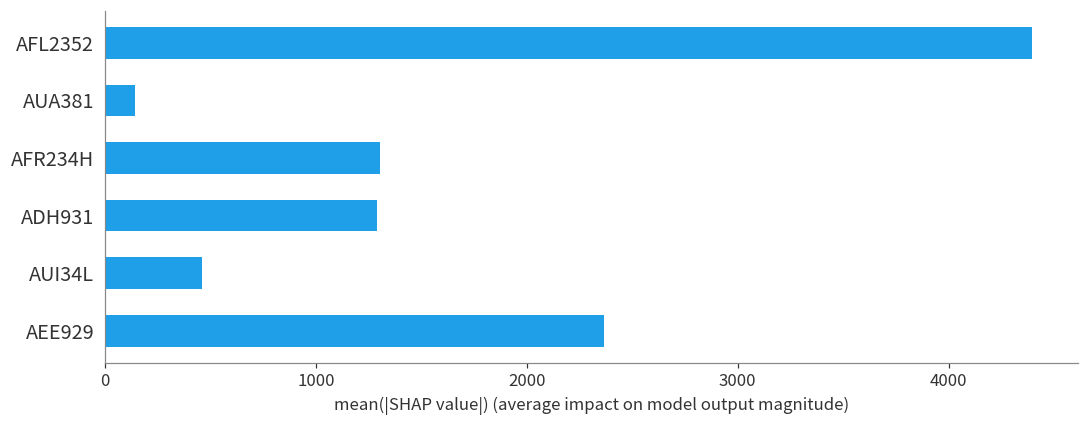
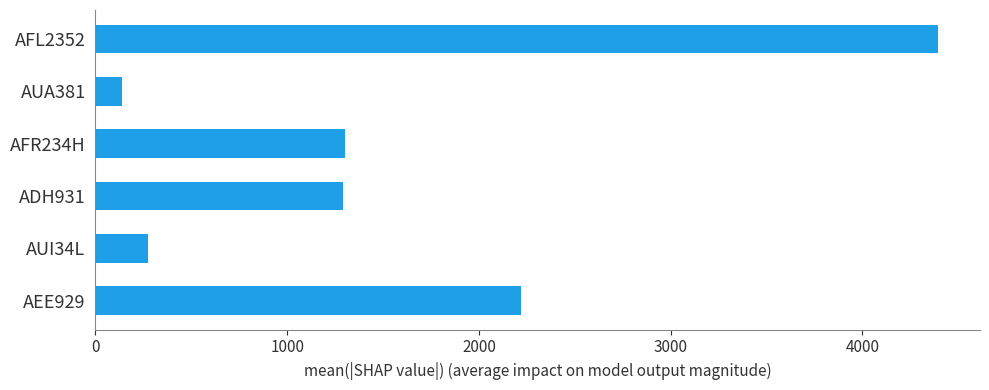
  {
    "AFL2352": 4390,
    "AUA381": 140,
    "AFR234H": 1300,
    "ADH931": 1290,
-   "AUI34L": 460,
-   "AEE929": 2360
+   "AUI34L": 270,
+   "AEE929": 2220
  }
